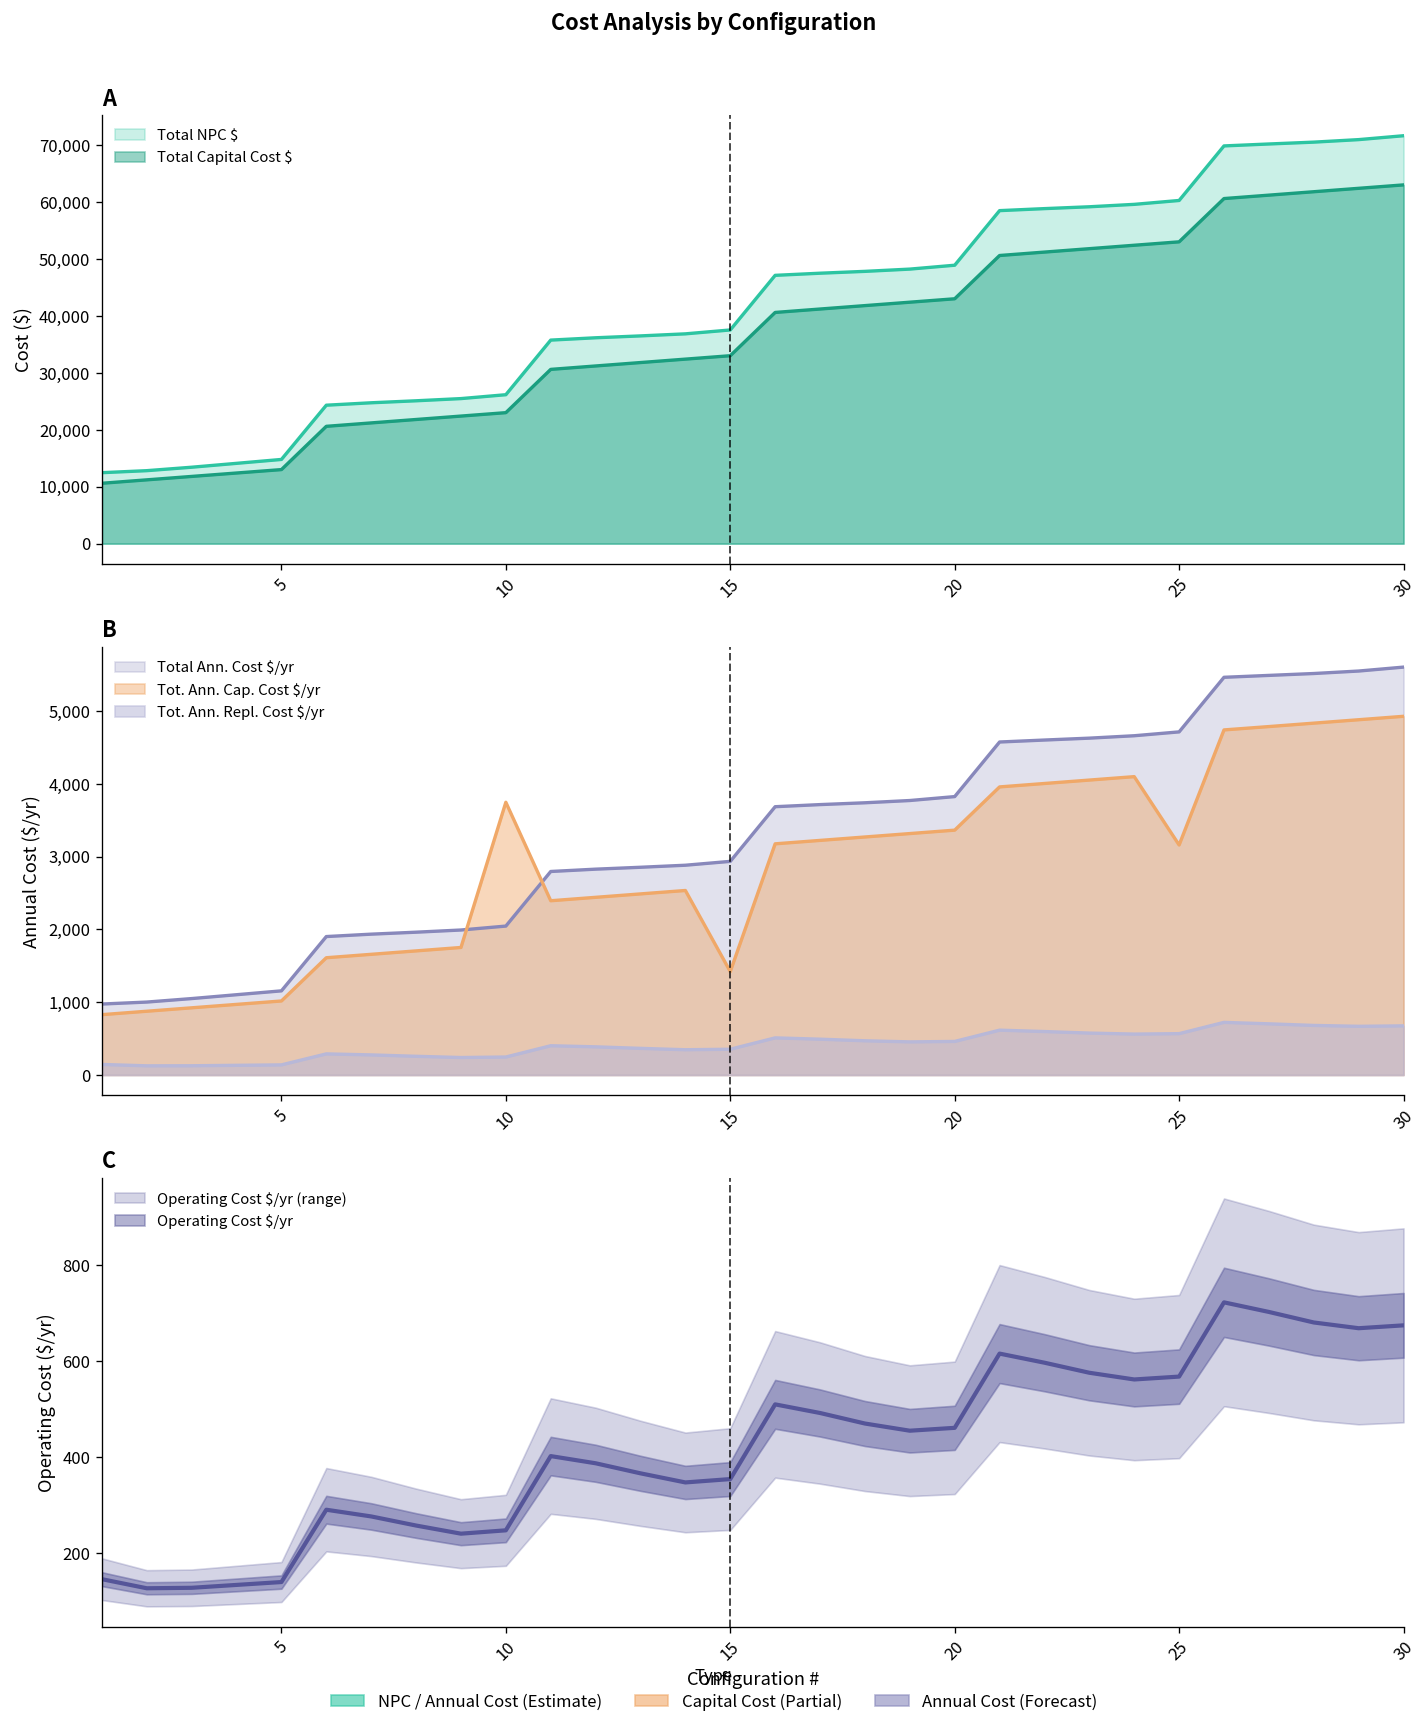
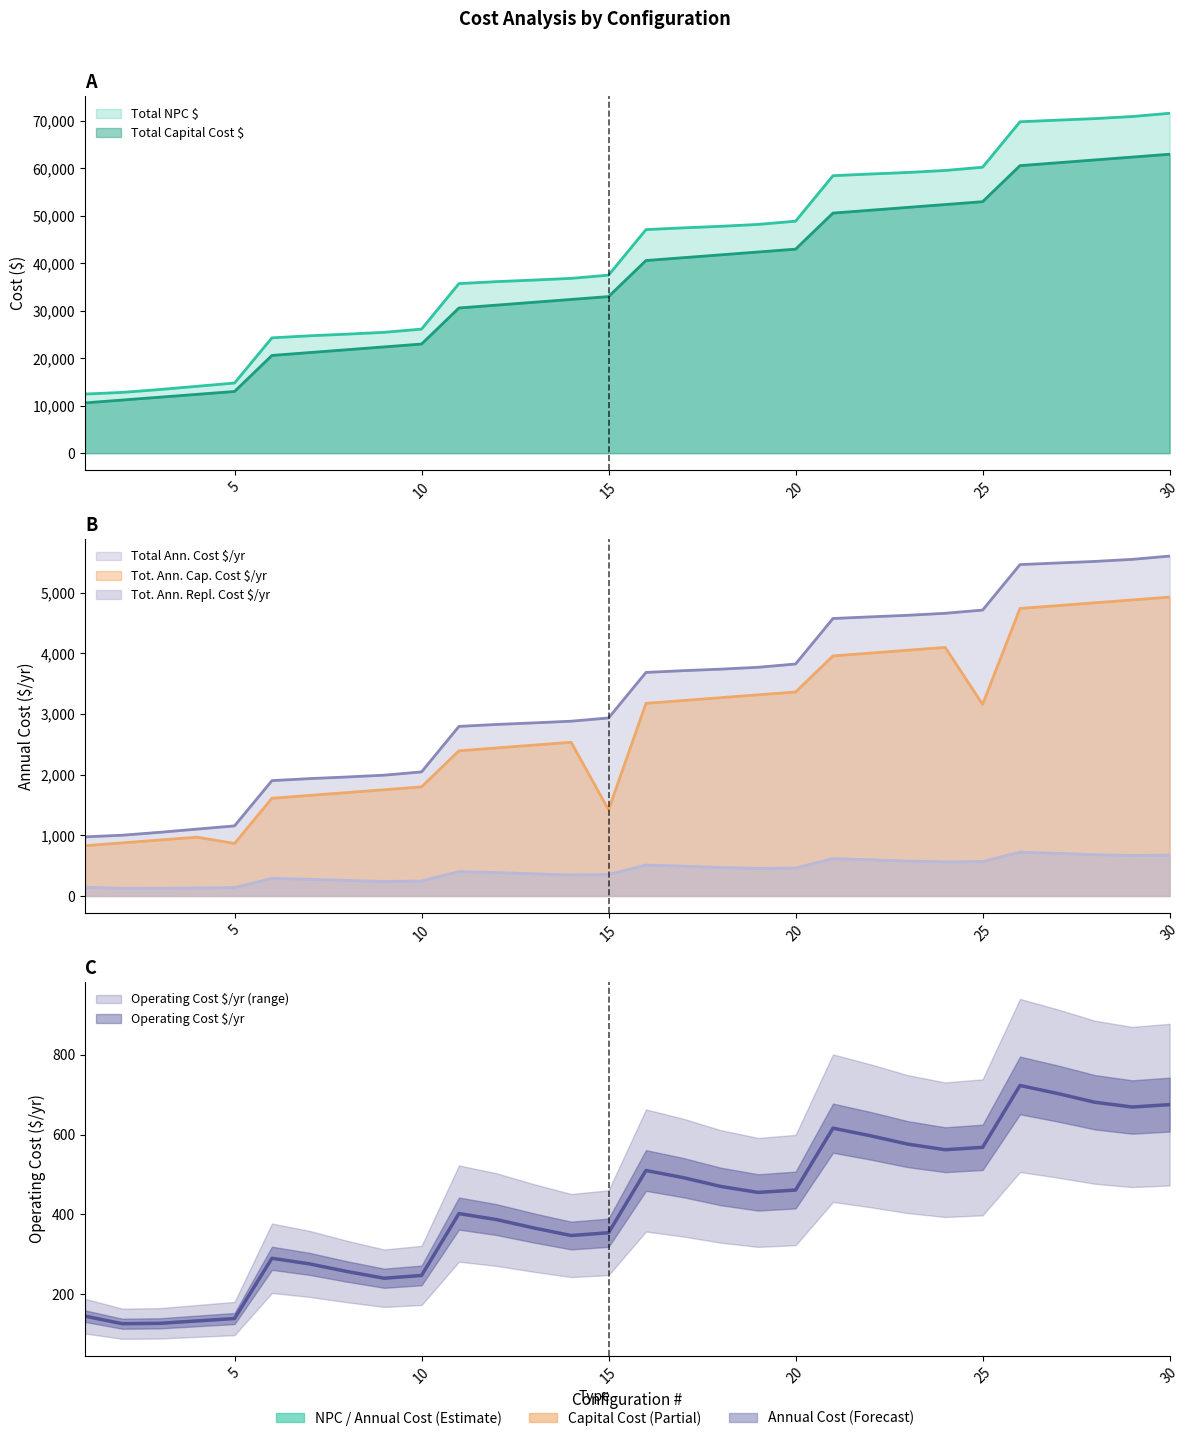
  {
    "B": {
      "Tot. Ann. Cap. Cost $/yr": {
-       "5": "1,000",
-       "10": "3,700",
+       "5": "900",
+       "10": "1,800",
        "15": "1,400",
        "20": "3,400",
        "25": "3,200",
        "30": "4,900"
      }
    }
  }
